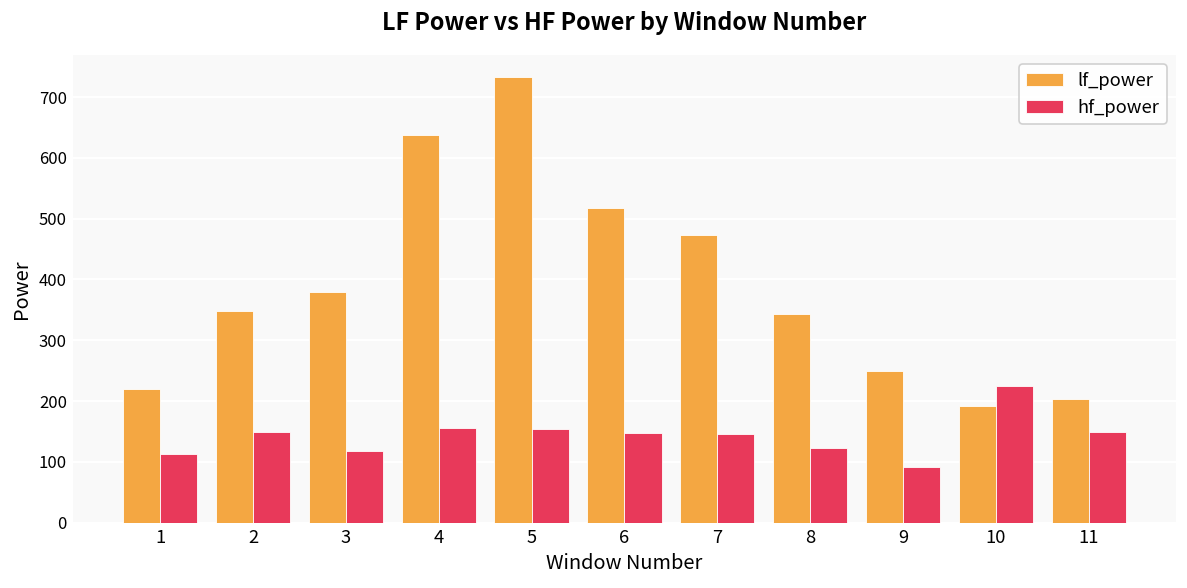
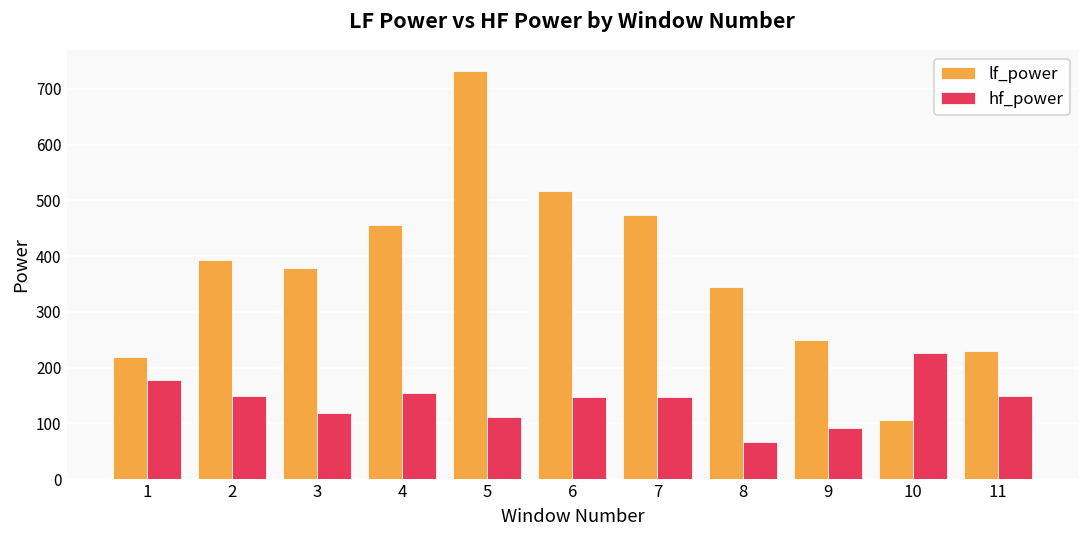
  {
    "lf_power": {
      "1": 220,
-     "2": 350,
+     "2": 390,
      "3": 380,
-     "4": 640,
+     "4": 460,
      "5": 730,
      "6": 520,
      "7": 470,
      "8": 340,
      "9": 250,
-     "10": 190,
-     "11": 200
+     "10": 110,
+     "11": 230
    },
    "hf_power": {
-     "1": 110,
+     "1": 180,
      "2": 150,
      "3": 120,
      "4": 160,
-     "5": 150,
+     "5": 110,
      "6": 150,
      "7": 150,
-     "8": 120,
+     "8": 70,
      "9": 90,
      "10": 230,
      "11": 150
    }
  }
